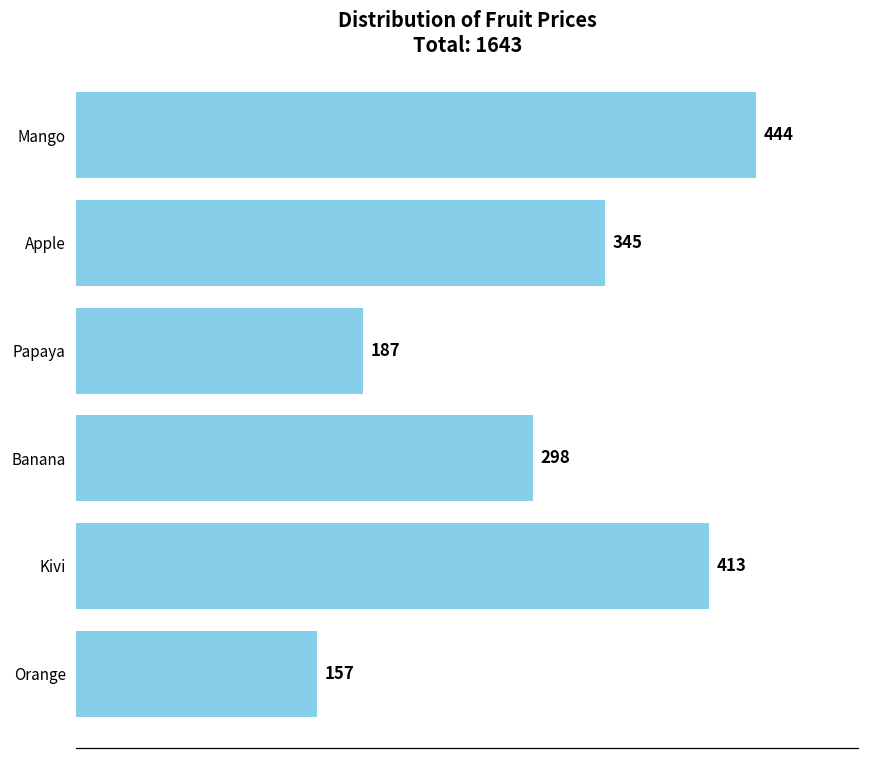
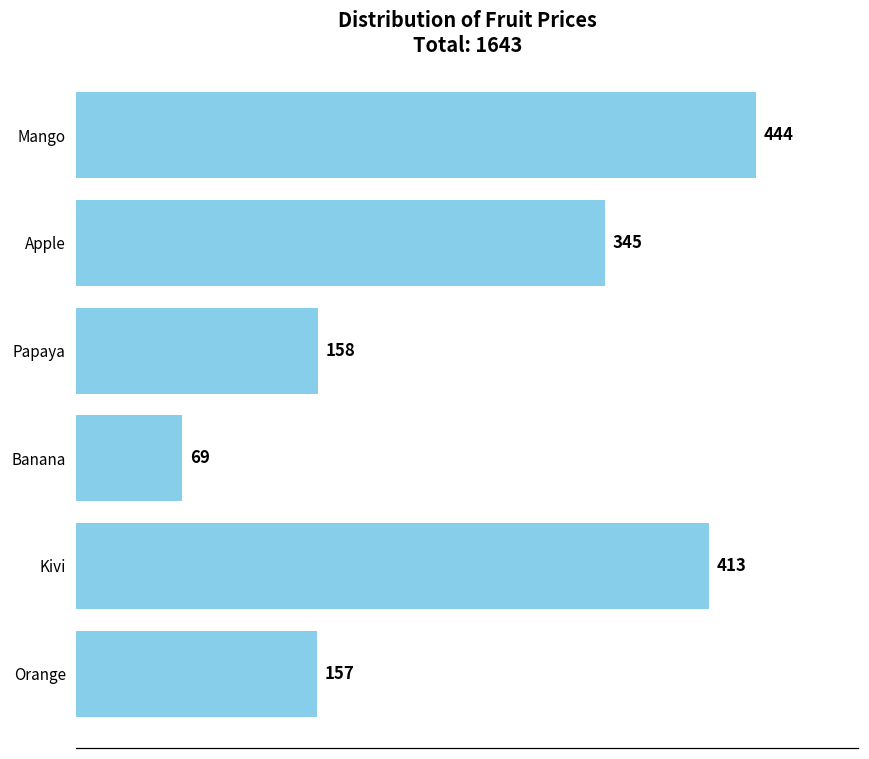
  {
    "Mango": 444,
    "Apple": 345,
-   "Papaya": 187,
-   "Banana": 298,
+   "Papaya": 158,
+   "Banana": 69,
    "Kivi": 413,
    "Orange": 157
  }
